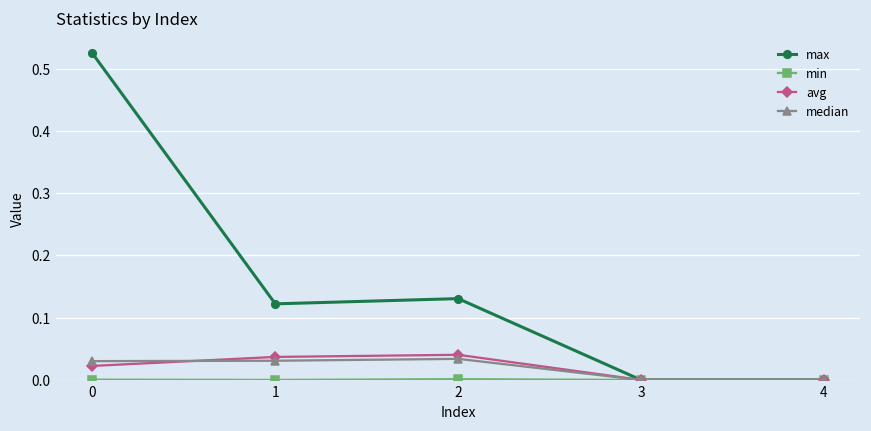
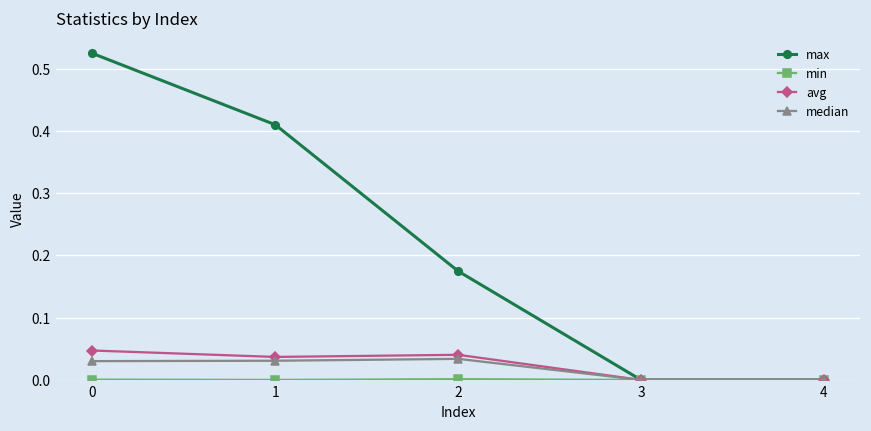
  {
    "max": {
      "0": 0.52,
-     "1": 0.12,
-     "2": 0.13
+     "1": 0.41,
+     "2": 0.17
    },
    "avg": {
-     "0": 0.02,
+     "0": 0.05,
      "1": 0.04,
      "2": 0.04
    }
  }
